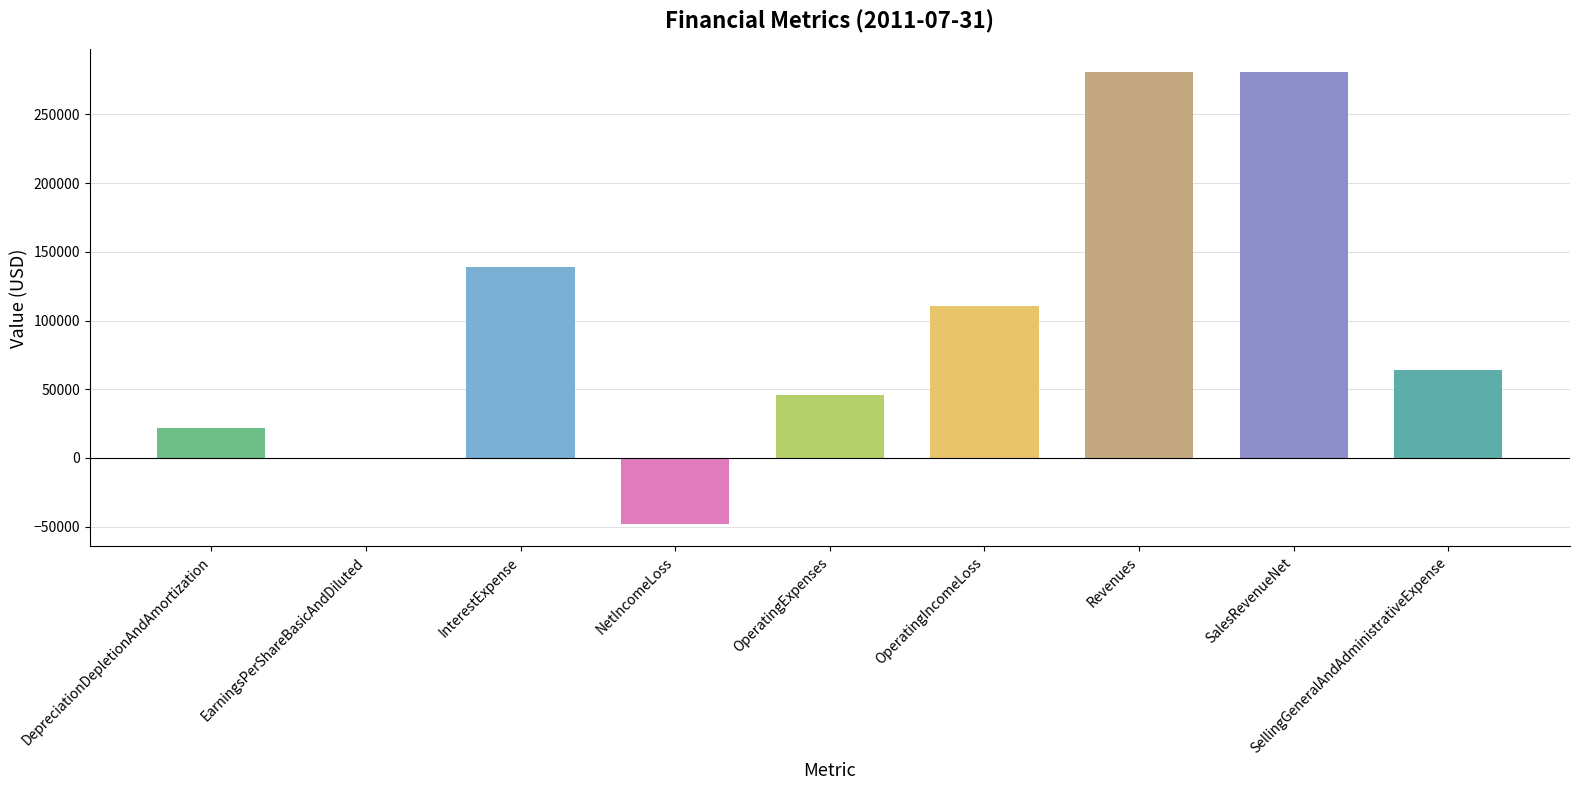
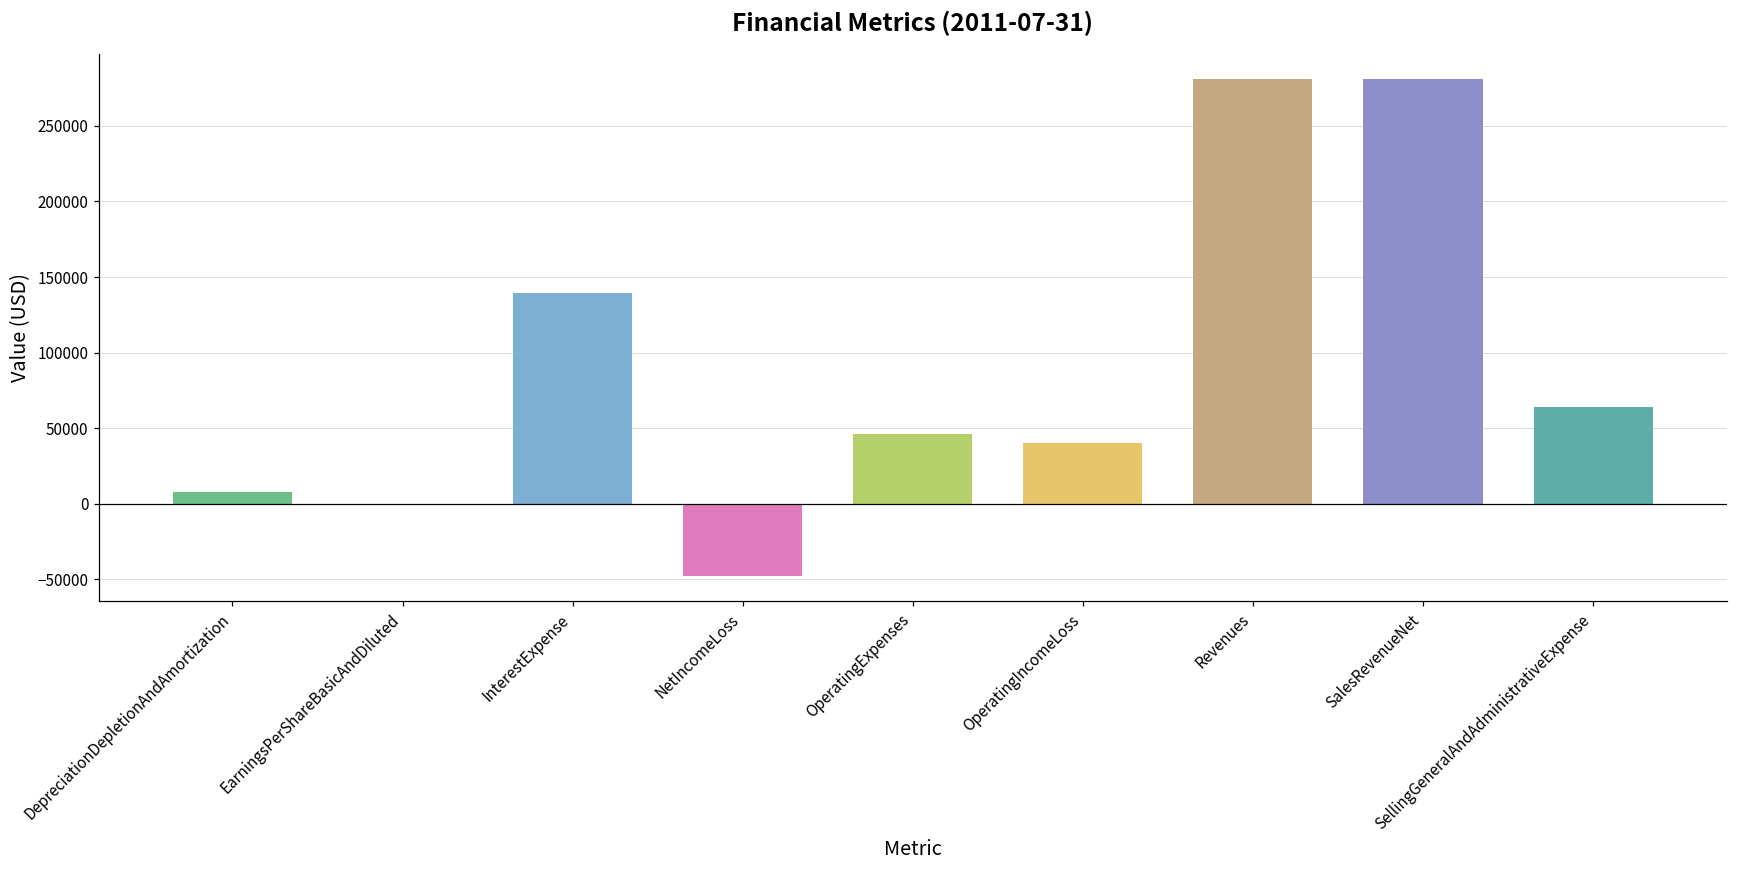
  {
-   "DepreciationDepletionAndAmortization": 22000,
+   "DepreciationDepletionAndAmortization": 8000,
    "EarningsPerShareBasicAndDiluted": 0,
    "InterestExpense": 139000,
    "NetIncomeLoss": -48000,
    "OperatingExpenses": 46000,
-   "OperatingIncomeLoss": 111000,
+   "OperatingIncomeLoss": 40000,
    "Revenues": 281000,
    "SalesRevenueNet": 281000,
    "SellingGeneralAndAdministrativeExpense": 64000
  }
